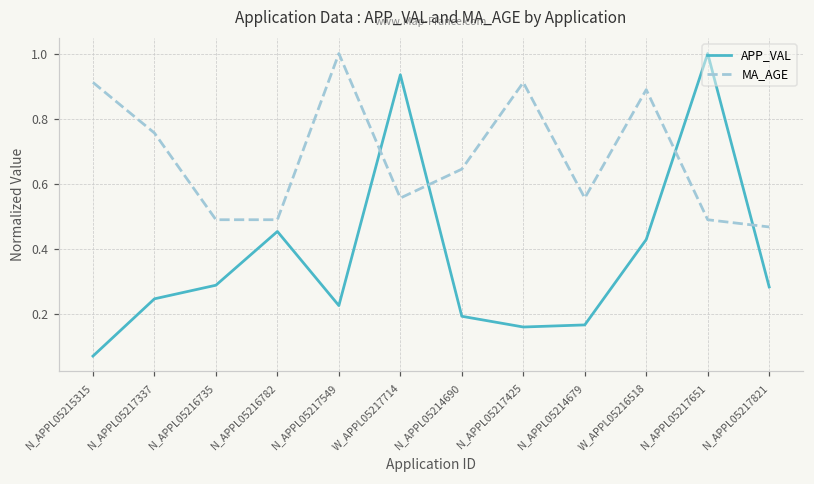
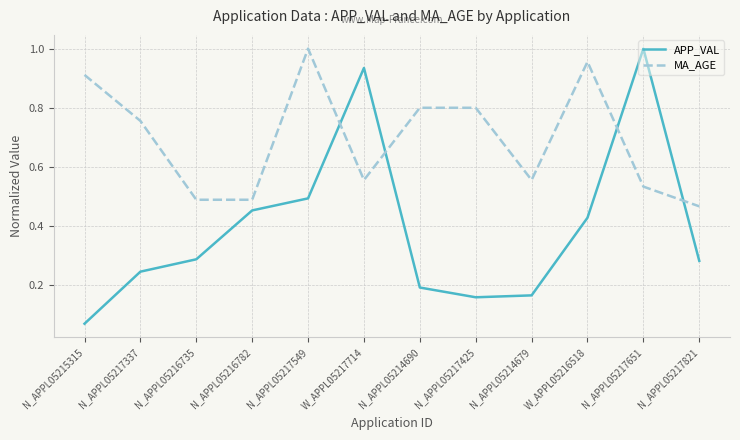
  {
    "APP_VAL": {
      "N_APPL05215315": 0.07,
      "N_APPL05217337": 0.25,
      "N_APPL05216735": 0.29,
      "N_APPL05216782": 0.45,
-     "N_APPL05217549": 0.22,
+     "N_APPL05217549": 0.49,
      "W_APPL05217714": 0.93,
      "N_APPL05214690": 0.19,
      "N_APPL05217425": 0.16,
      "N_APPL05214679": 0.17,
      "W_APPL05216518": 0.43,
      "N_APPL05217821": 0.28
    },
    "MA_AGE": {
      "N_APPL05215315": 0.91,
      "N_APPL05217337": 0.76,
      "N_APPL05216735": 0.49,
      "N_APPL05216782": 0.49,
      "N_APPL05217549": 1.00,
      "W_APPL05217714": 0.56,
-     "N_APPL05214690": 0.64,
-     "N_APPL05217425": 0.91,
+     "N_APPL05214690": 0.80,
+     "N_APPL05217425": 0.80,
      "N_APPL05214679": 0.56,
-     "W_APPL05216518": 0.89,
-     "N_APPL05217651": 0.49,
+     "W_APPL05216518": 0.96,
+     "N_APPL05217651": 0.53,
      "N_APPL05217821": 0.47
    }
  }
